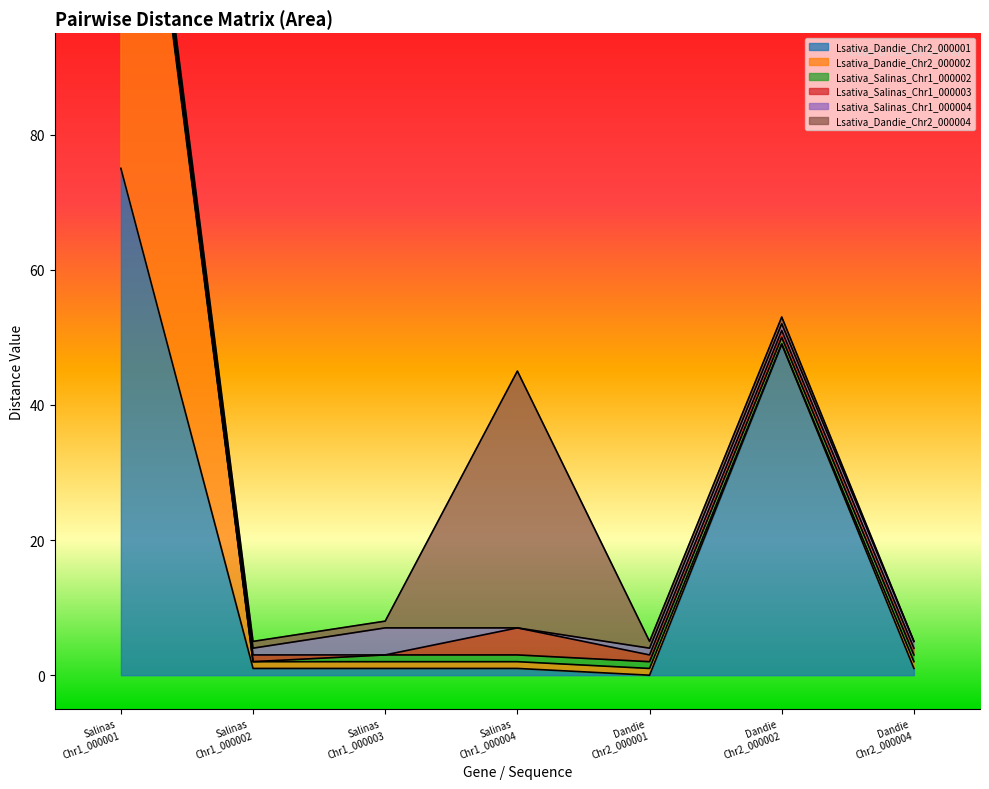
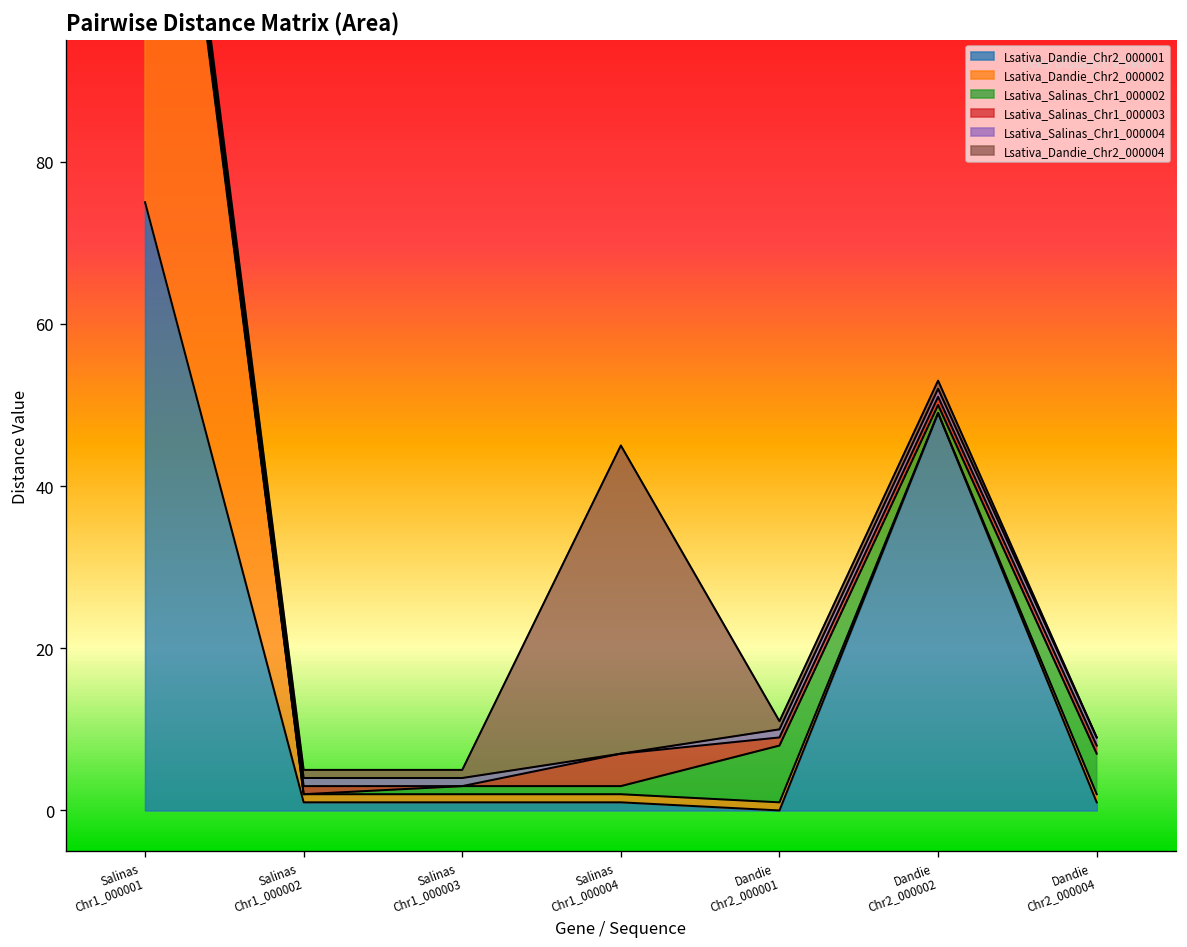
  {
    "Lsativa_Dandie_Chr2_000001": {
      "Salinas Chr1_000001": 75,
      "Salinas Chr1_000002": 1,
      "Salinas Chr1_000003": 1,
      "Salinas Chr1_000004": 1,
      "Dandie Chr2_000001": 0,
      "Dandie Chr2_000004": 1
    },
    "Lsativa_Dandie_Chr2_000002": {
      "Salinas Chr1_000003": 1,
      "Salinas Chr1_000004": 1,
      "Dandie Chr2_000001": 1,
      "Dandie Chr2_000004": 1
    },
    "Lsativa_Salinas_Chr1_000002": {
      "Salinas Chr1_000004": 1,
-     "Dandie Chr2_000001": 1,
+     "Dandie Chr2_000001": 7,
      "Dandie Chr2_000002": 1,
-     "Dandie Chr2_000004": 1
+     "Dandie Chr2_000004": 5
    },
    "Lsativa_Salinas_Chr1_000003": {
      "Salinas Chr1_000002": 1,
      "Dandie Chr2_000001": 1,
      "Dandie Chr2_000002": 1,
      "Dandie Chr2_000004": 1
    },
    "Lsativa_Salinas_Chr1_000004": {
      "Salinas Chr1_000002": 1,
-     "Salinas Chr1_000003": 4,
+     "Salinas Chr1_000003": 1,
      "Dandie Chr2_000001": 1,
      "Dandie Chr2_000002": 1
    },
    "Lsativa_Dandie_Chr2_000004": {
      "Salinas Chr1_000002": 1,
      "Salinas Chr1_000003": 1,
      "Salinas Chr1_000004": 38,
      "Dandie Chr2_000001": 1,
      "Dandie Chr2_000002": 1
    }
  }
